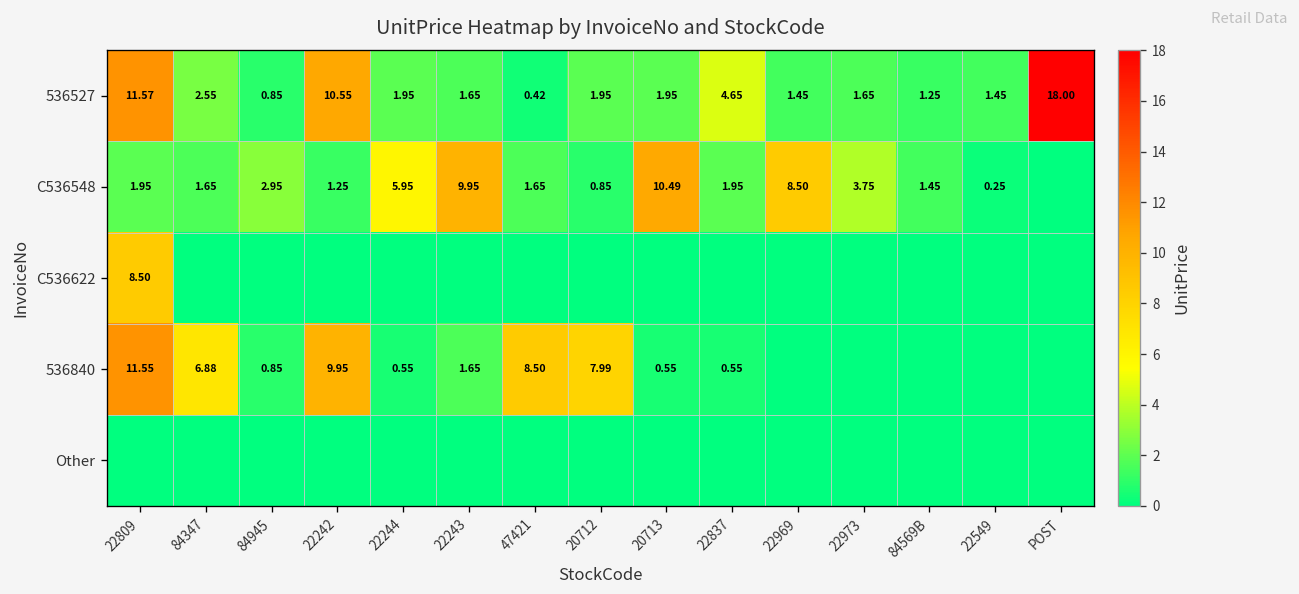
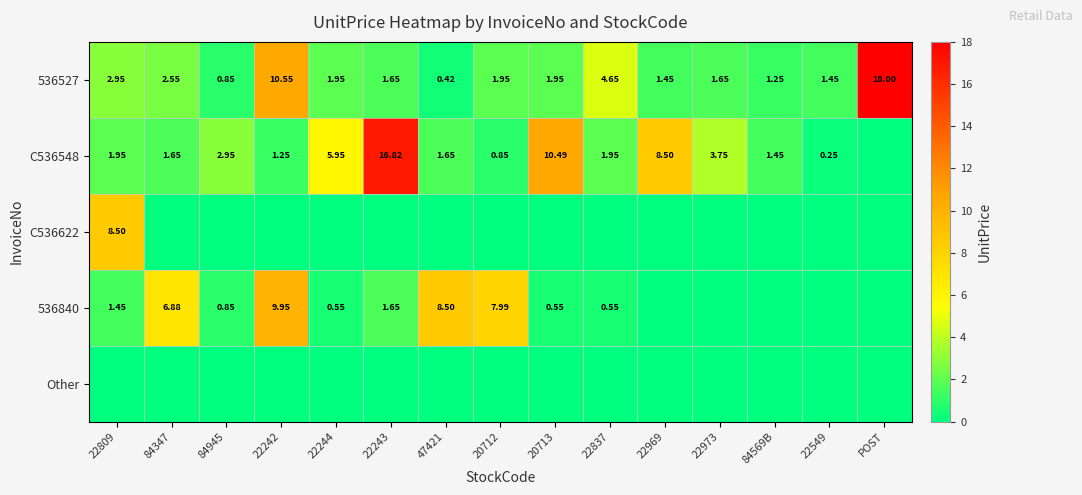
  {
    "536527": {
-     "22809": 11.57,
+     "22809": 2.95,
      "84347": 2.55,
      "84945": 0.85,
      "22242": 10.55,
      "22244": 1.95,
      "22243": 1.65,
      "47421": 0.42,
      "20712": 1.95,
      "20713": 1.95,
      "22837": 4.65,
      "22969": 1.45,
      "22973": 1.65,
      "84569B": 1.25,
      "22549": 1.45,
      "POST": 18.00
    },
    "C536548": {
      "22809": 1.95,
      "84347": 1.65,
      "84945": 2.95,
      "22242": 1.25,
      "22244": 5.95,
-     "22243": 9.95,
+     "22243": 16.82,
      "47421": 1.65,
      "20712": 0.85,
      "20713": 10.49,
      "22837": 1.95,
      "22969": 8.50,
      "22973": 3.75,
      "84569B": 1.45,
      "22549": 0.25
    },
    "C536622": {
      "22809": 8.50
    },
    "536840": {
-     "22809": 11.55,
+     "22809": 1.45,
      "84347": 6.88,
      "84945": 0.85,
      "22242": 9.95,
      "22244": 0.55,
      "22243": 1.65,
      "47421": 8.50,
      "20712": 7.99,
      "20713": 0.55,
      "22837": 0.55
    }
  }
